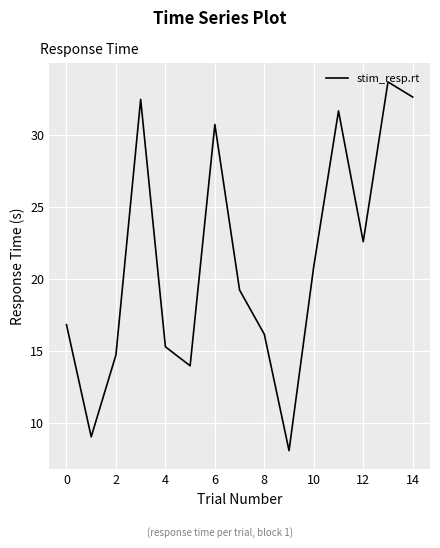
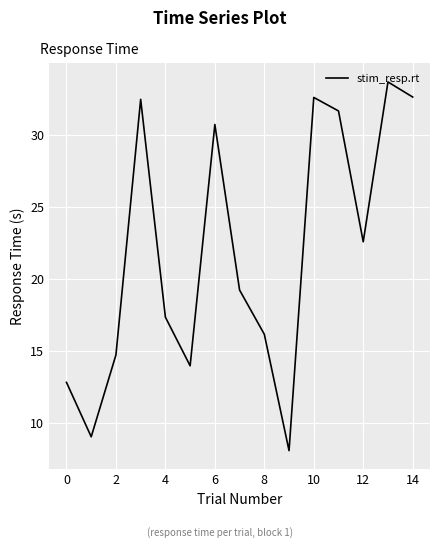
  {
-   "0": 16.8,
+   "0": 12.8,
    "2": 14.7,
-   "4": 15.3,
+   "4": 17.4,
    "6": 30.7,
    "8": 16.2,
-   "10": 20.9,
+   "10": 32.6,
    "12": 22.6,
    "14": 32.6
  }
